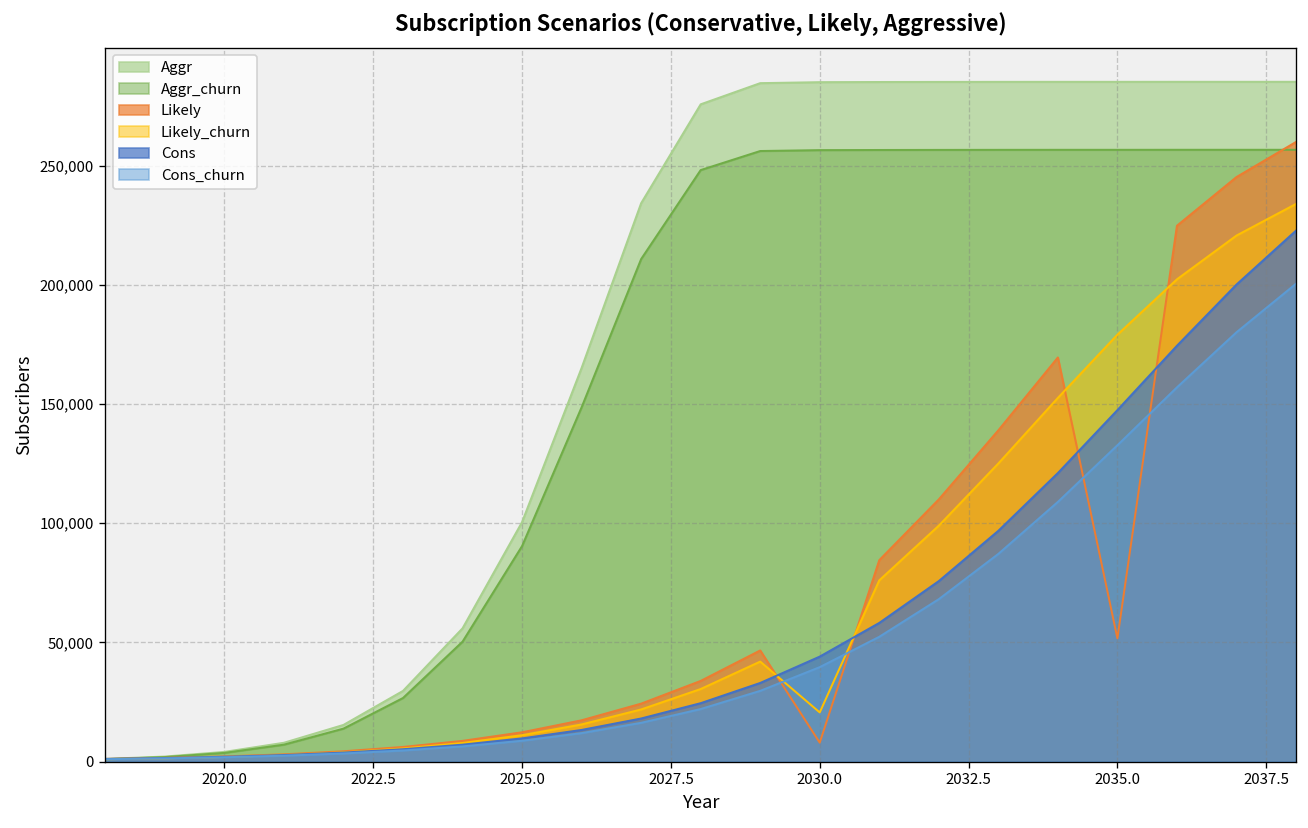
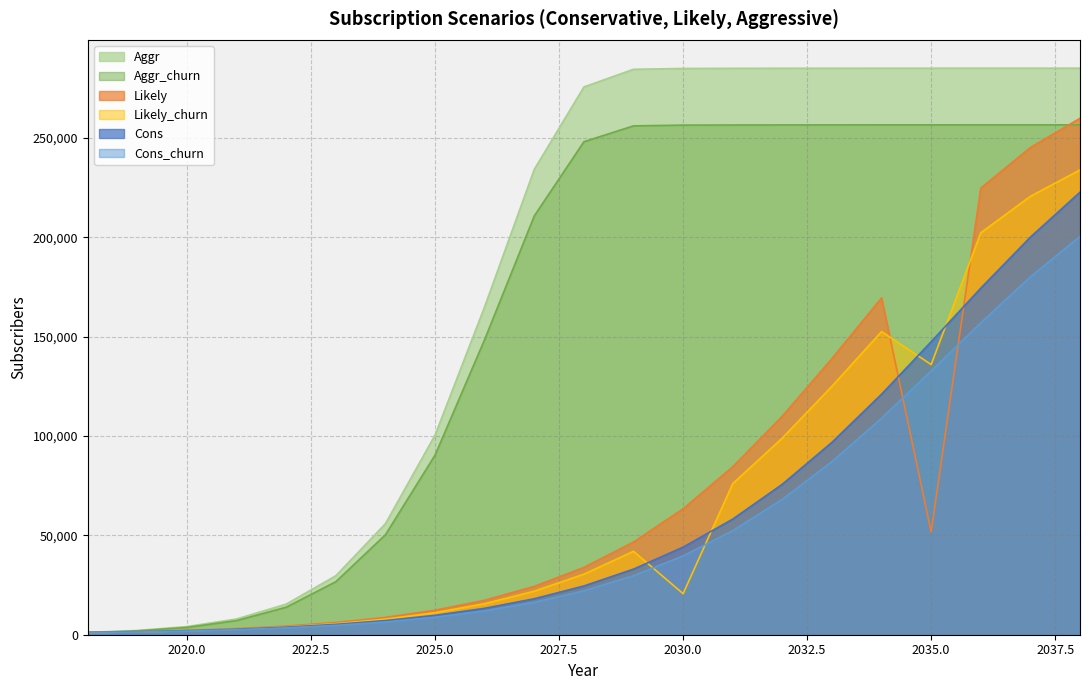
  {
    "Likely": {
-     "2030.0": "8,000",
+     "2030.0": "63,000",
      "2035.0": "52,000"
    },
    "Likely_churn": {
      "2030.0": "21,000",
-     "2035.0": "179,000"
+     "2035.0": "136,000"
    }
  }
